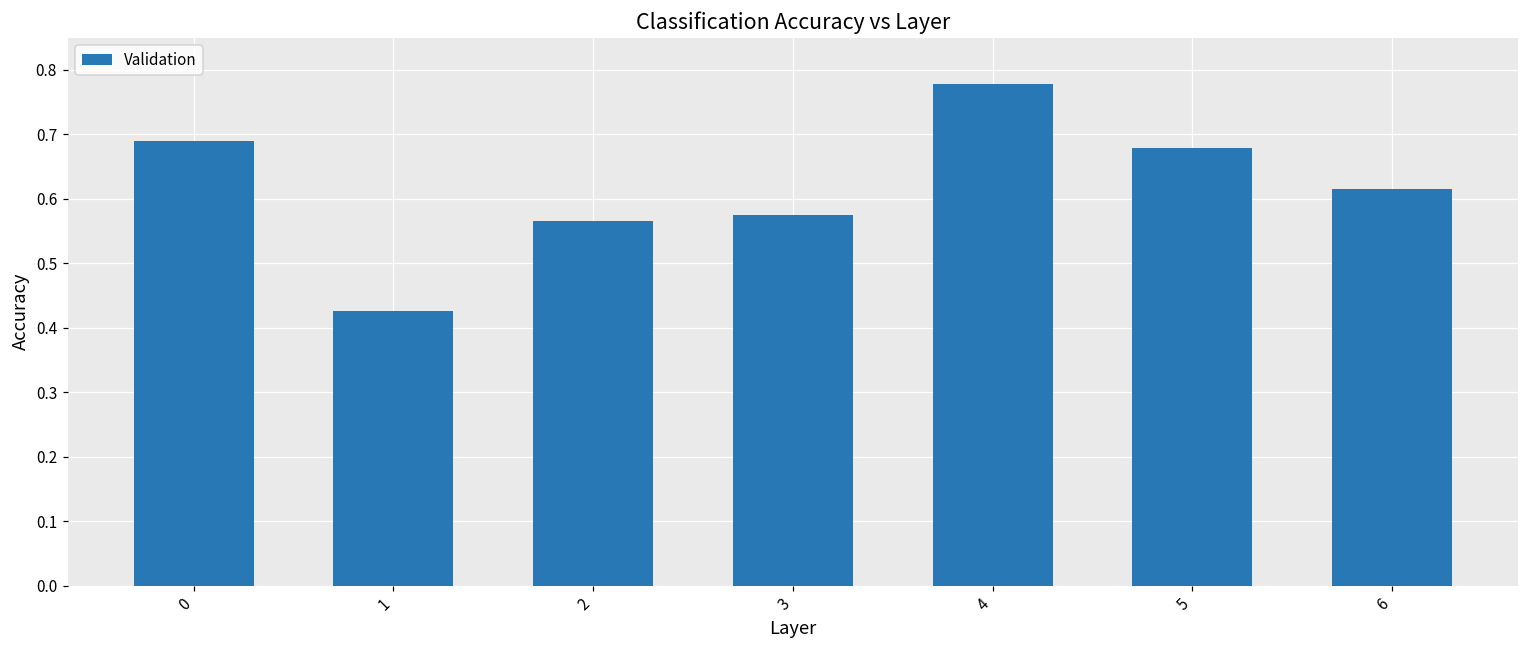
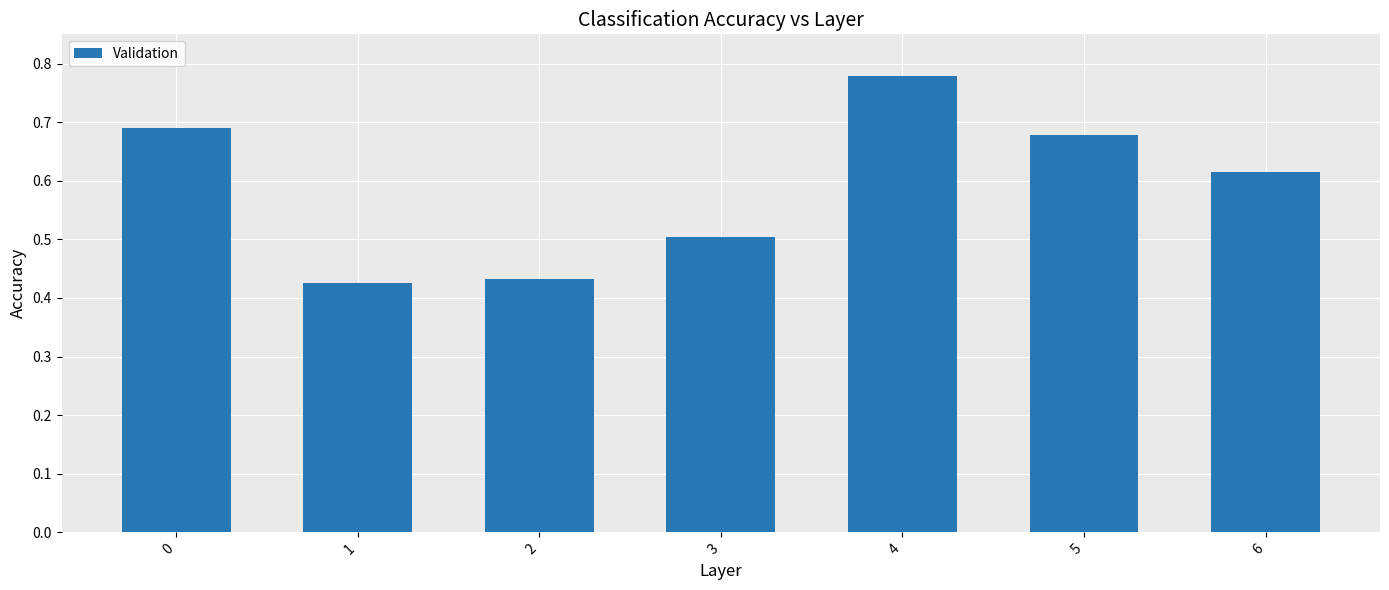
  {
    "0": 0.69,
    "1": 0.43,
-   "2": 0.57,
-   "3": 0.58,
+   "2": 0.43,
+   "3": 0.50,
    "4": 0.78,
    "5": 0.68,
    "6": 0.62
  }
